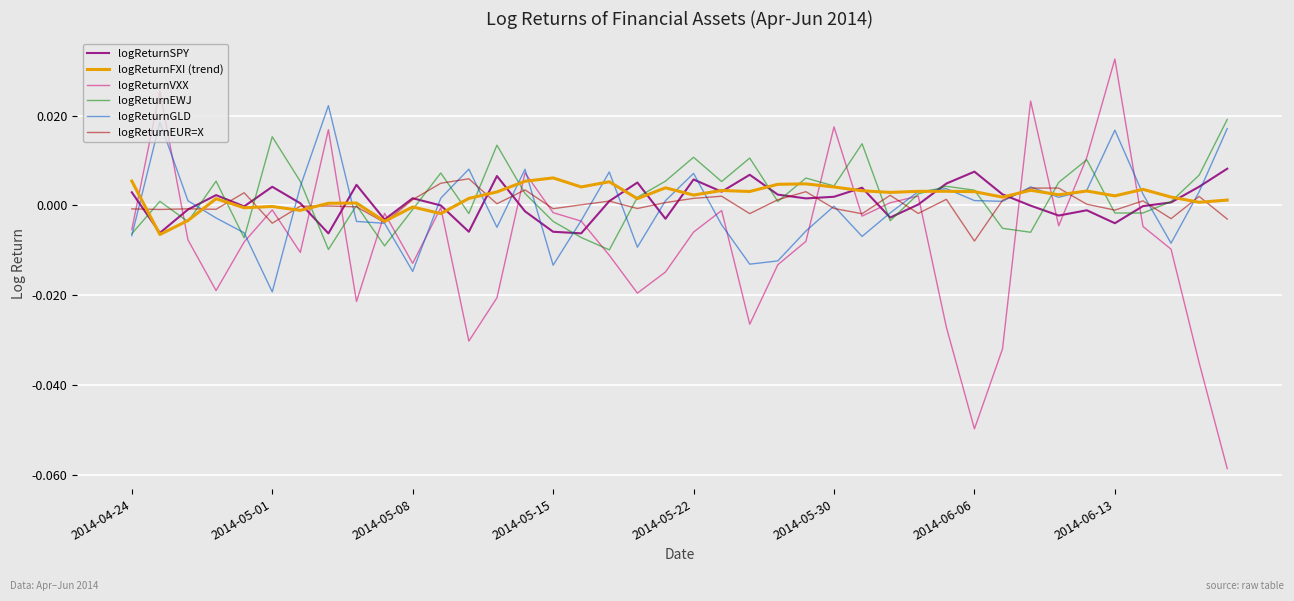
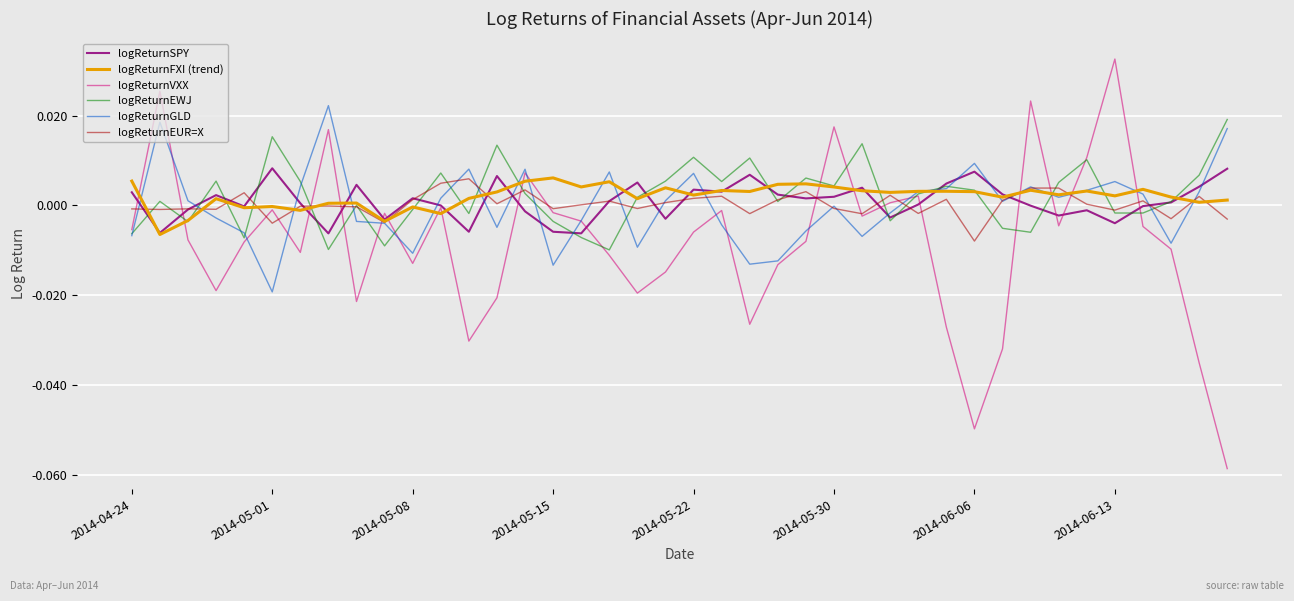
  {
    "logReturnSPY": {
      "2014-04-24": 0.003,
-     "2014-05-01": 0.004,
+     "2014-05-01": 0.008,
      "2014-05-15": -0.006,
-     "2014-05-22": 0.006,
+     "2014-05-22": 0.004,
      "2014-05-30": 0.002,
      "2014-06-06": 0.008,
      "2014-06-13": -0.004
    },
    "logReturnFXI (trend)": {
      "2014-04-24": 0.005,
      "2014-05-01": 0.000,
      "2014-05-08": 0.000,
      "2014-05-15": 0.006,
      "2014-05-22": 0.002,
      "2014-06-13": 0.002
    },
    "logReturnVXX": {
      "2014-04-24": -0.005,
      "2014-05-01": -0.001,
      "2014-05-08": -0.013,
      "2014-05-15": -0.002,
      "2014-05-22": -0.006,
      "2014-05-30": 0.017,
      "2014-06-06": -0.050,
      "2014-06-13": 0.033
    },
    "logReturnEWJ": {
      "2014-05-01": 0.015,
      "2014-05-08": -0.001,
      "2014-05-15": -0.004,
      "2014-05-22": 0.011,
      "2014-06-13": -0.002
    },
    "logReturnGLD": {
      "2014-05-01": -0.019,
-     "2014-05-08": -0.015,
+     "2014-05-08": -0.011,
      "2014-05-15": -0.013,
      "2014-05-22": 0.007,
-     "2014-06-06": 0.001,
-     "2014-06-13": 0.017
+     "2014-06-06": 0.009,
+     "2014-06-13": 0.005
    },
    "logReturnEUR=X": {
      "2014-04-24": -0.001,
      "2014-05-01": -0.004,
      "2014-05-15": -0.001,
      "2014-05-22": 0.002,
      "2014-06-06": -0.008,
      "2014-06-13": -0.001
    }
  }
